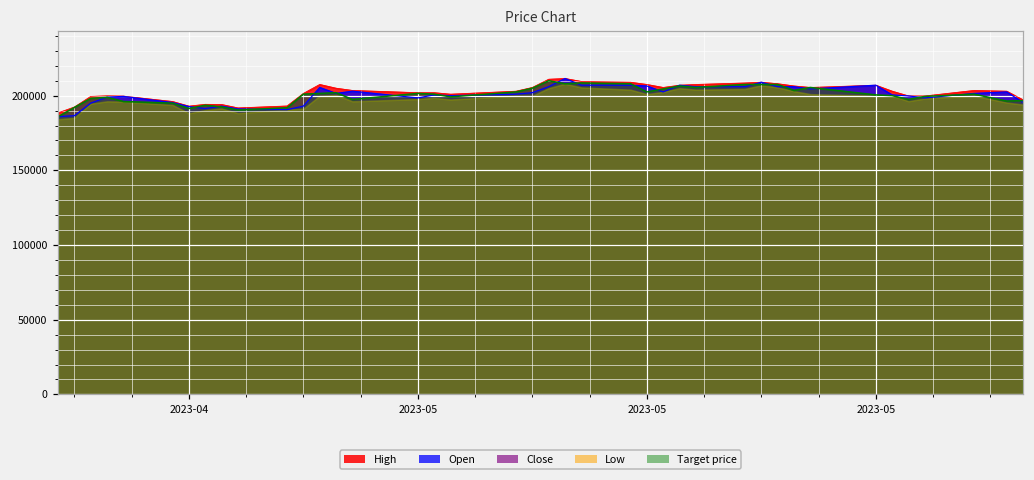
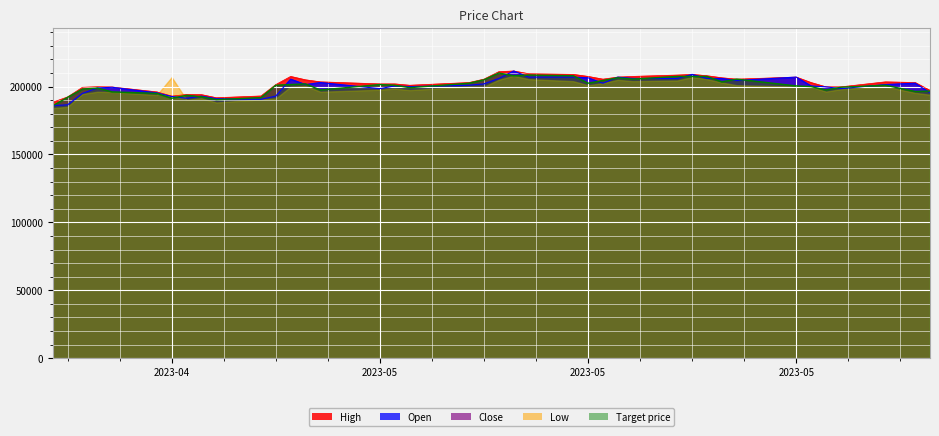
  {
    "Low": {
-     "2023-04": 188000
+     "2023-04": 207000
    }
  }
